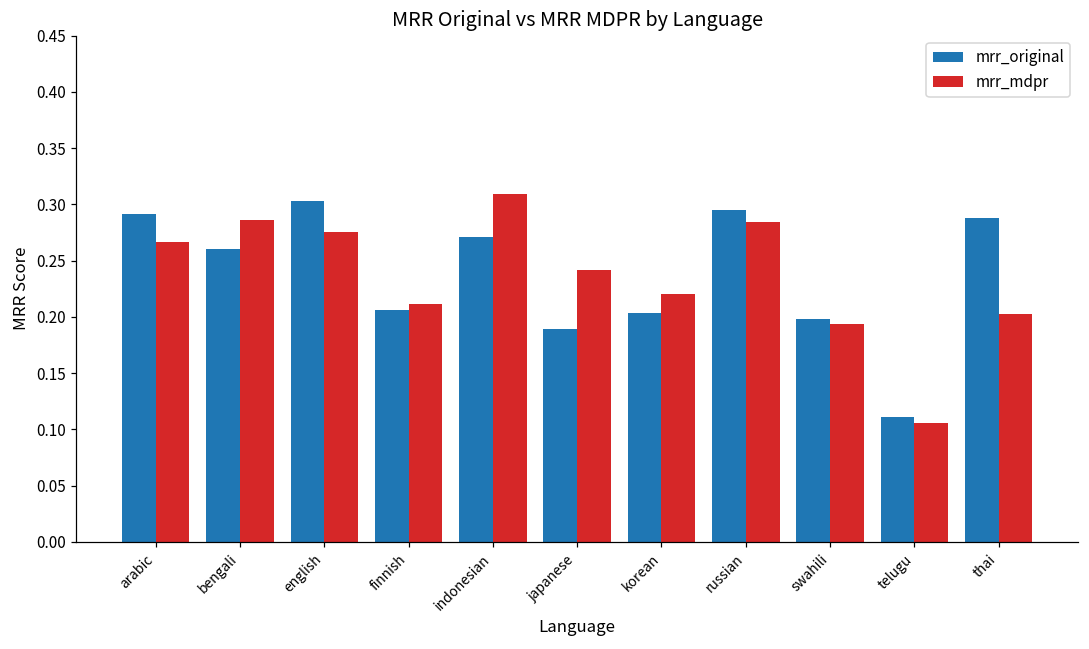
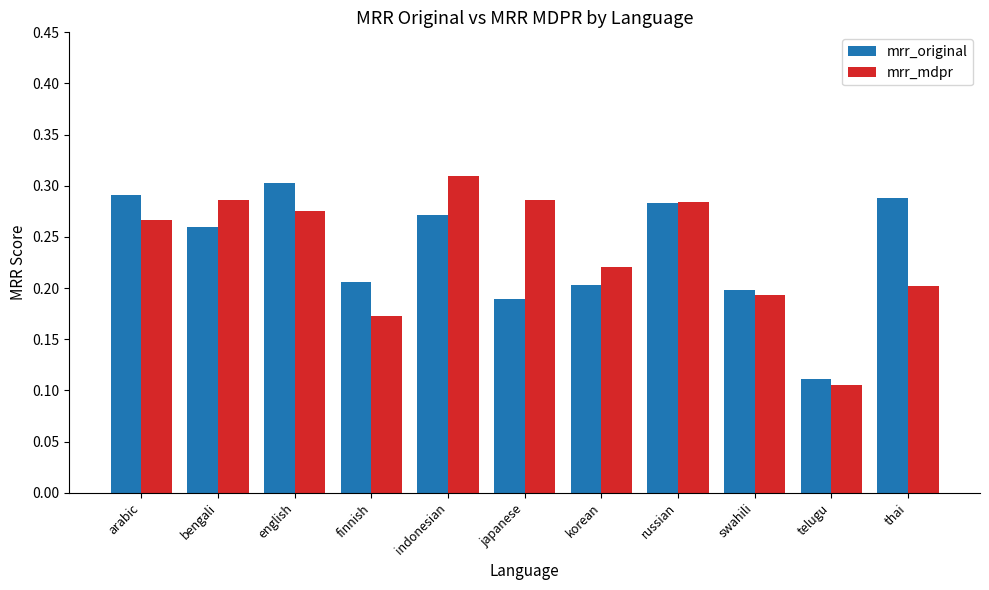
  {
    "mrr_original": {
      "arabic": 0.291,
      "bengali": 0.260,
      "english": 0.303,
      "finnish": 0.206,
      "indonesian": 0.271,
      "japanese": 0.189,
      "korean": 0.203,
-     "russian": 0.295,
+     "russian": 0.283,
      "swahili": 0.198,
      "telugu": 0.111,
      "thai": 0.288
    },
    "mrr_mdpr": {
      "arabic": 0.267,
      "bengali": 0.286,
      "english": 0.275,
-     "finnish": 0.212,
+     "finnish": 0.172,
      "indonesian": 0.309,
-     "japanese": 0.241,
+     "japanese": 0.286,
      "korean": 0.221,
      "russian": 0.284,
      "swahili": 0.193,
      "telugu": 0.106,
      "thai": 0.202
    }
  }
